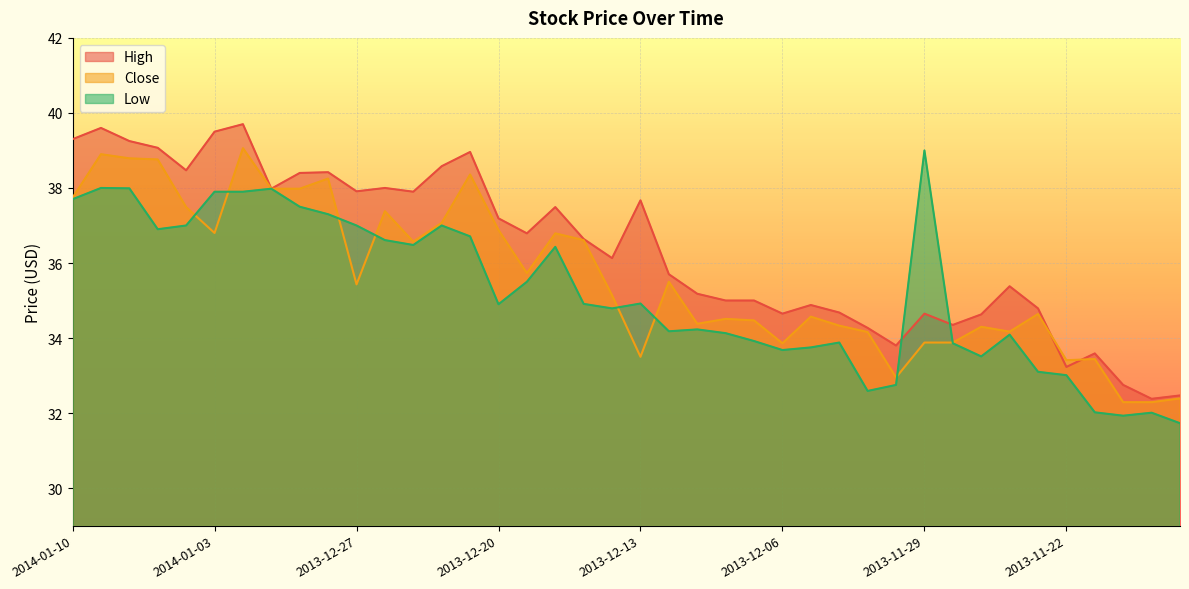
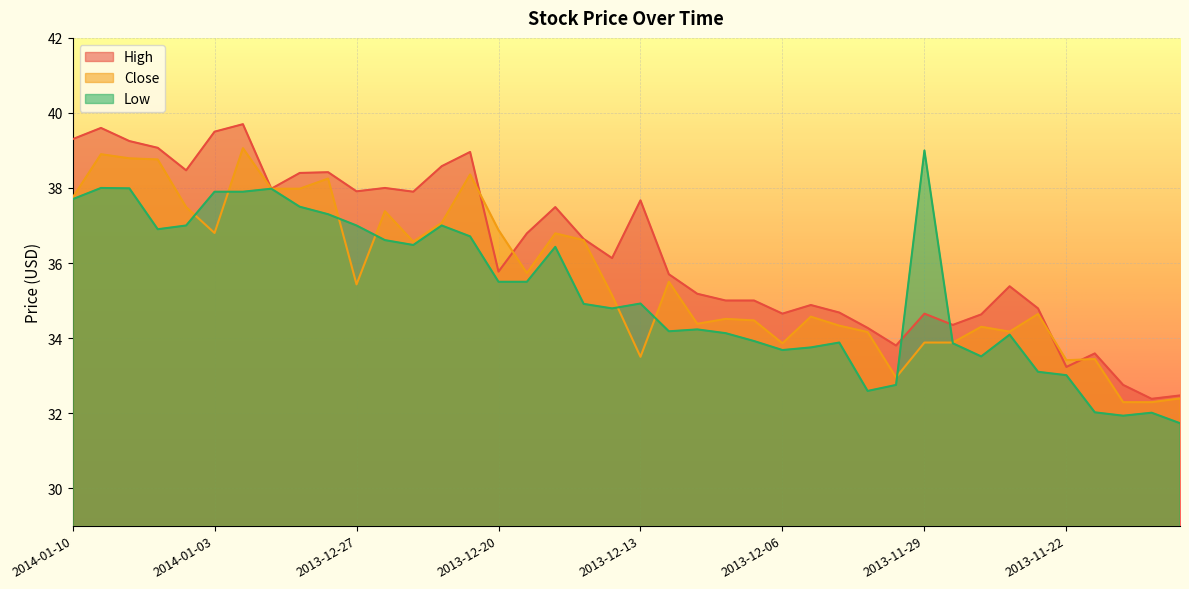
  {
    "High": {
      "2014-01-10": 39.3,
      "2014-01-03": 39.5,
      "2013-12-27": 37.9,
-     "2013-12-20": 37.2,
+     "2013-12-20": 35.8,
      "2013-12-13": 37.7,
      "2013-12-06": 34.7,
      "2013-11-29": 34.7,
      "2013-11-22": 33.2
    },
    "Close": {
      "2014-01-03": 36.8,
      "2013-12-27": 35.4,
      "2013-12-20": 36.9,
      "2013-12-13": 33.5,
      "2013-12-06": 33.9,
      "2013-11-29": 33.9,
      "2013-11-22": 33.4
    },
    "Low": {
      "2014-01-03": 37.9,
      "2013-12-27": 37.0,
-     "2013-12-20": 34.9,
+     "2013-12-20": 35.5,
      "2013-12-13": 34.9,
      "2013-12-06": 33.7,
      "2013-11-29": 39.0,
      "2013-11-22": 33.0
    }
  }
